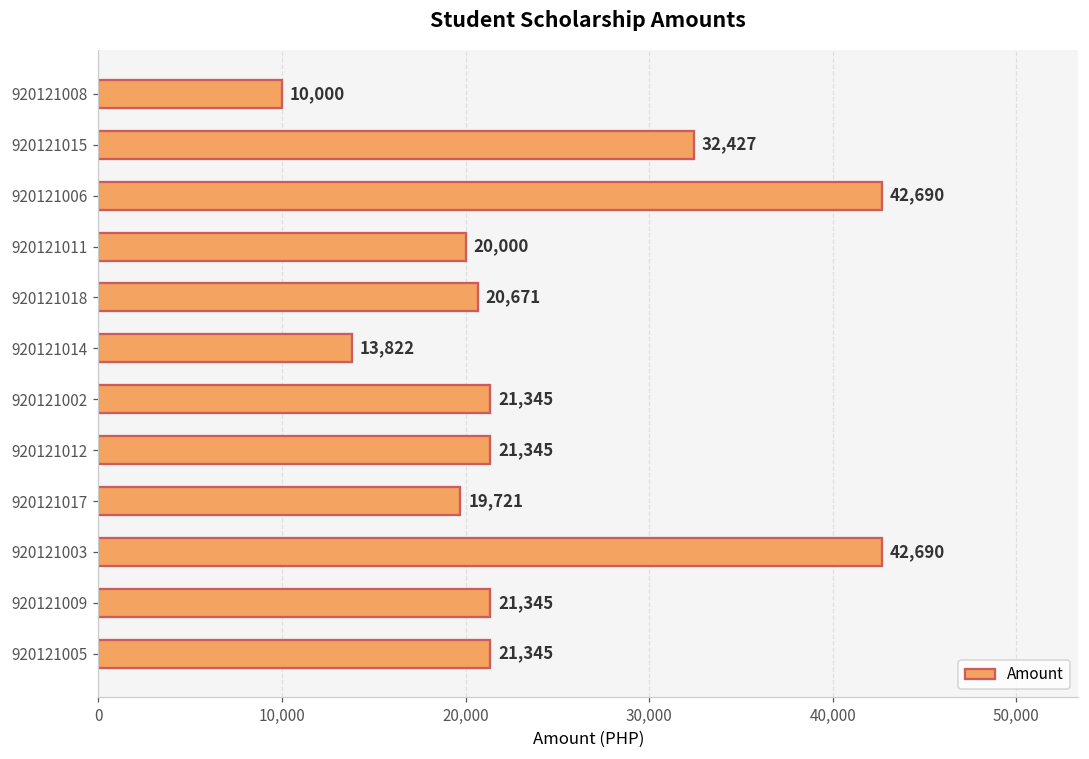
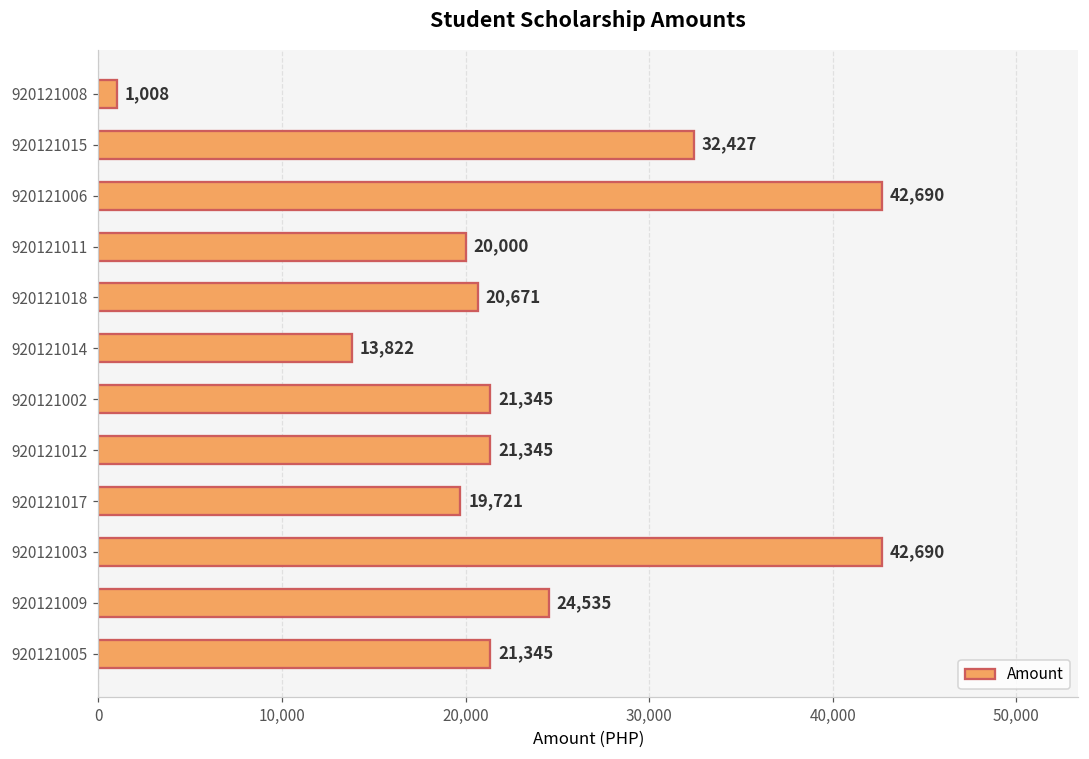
  {
-   "920121008": "10,000",
+   "920121008": "1,008",
    "920121015": "32,427",
    "920121006": "42,690",
    "920121011": "20,000",
    "920121018": "20,671",
    "920121014": "13,822",
    "920121002": "21,345",
    "920121012": "21,345",
    "920121017": "19,721",
    "920121003": "42,690",
-   "920121009": "21,345",
+   "920121009": "24,535",
    "920121005": "21,345"
  }
